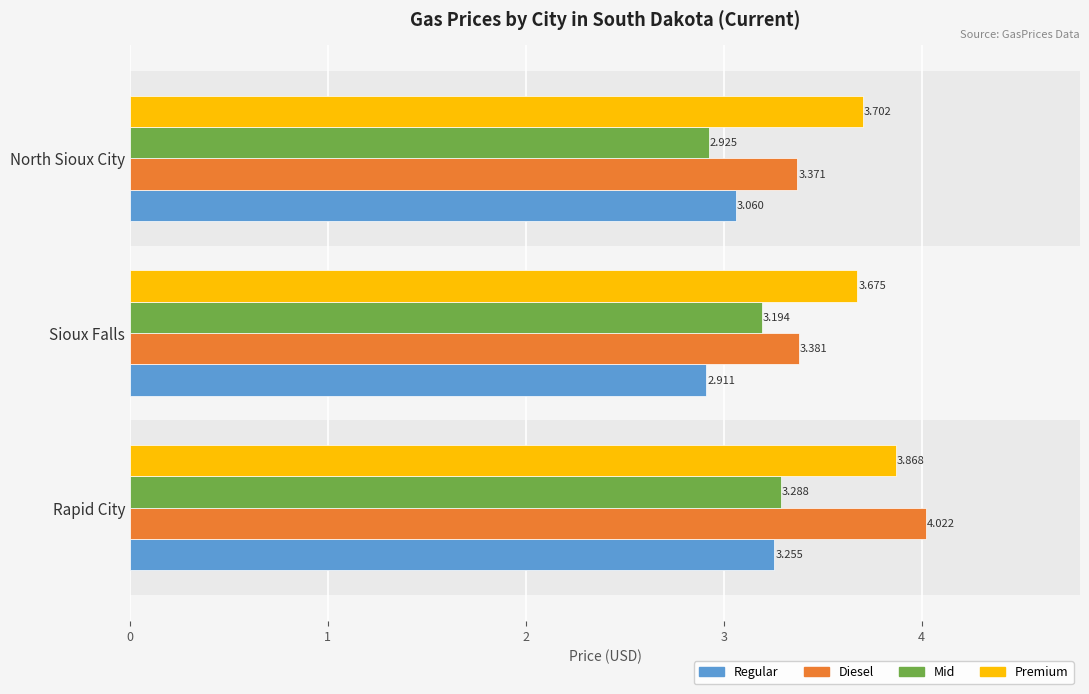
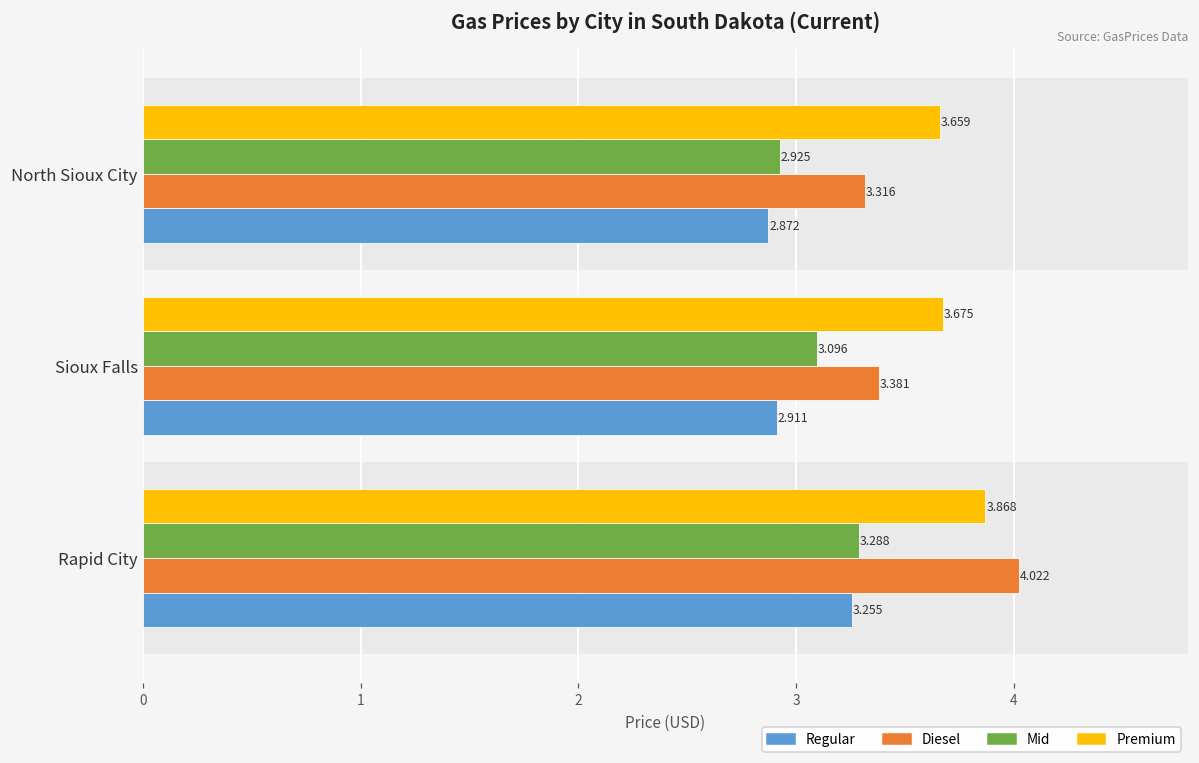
  {
    "Regular": {
-     "North Sioux City": 3.060,
+     "North Sioux City": 2.872,
      "Sioux Falls": 2.911,
      "Rapid City": 3.255
    },
    "Diesel": {
-     "North Sioux City": 3.371,
+     "North Sioux City": 3.316,
      "Sioux Falls": 3.381,
      "Rapid City": 4.022
    },
    "Mid": {
      "North Sioux City": 2.925,
-     "Sioux Falls": 3.194,
+     "Sioux Falls": 3.096,
      "Rapid City": 3.288
    },
    "Premium": {
-     "North Sioux City": 3.702,
+     "North Sioux City": 3.659,
      "Sioux Falls": 3.675,
      "Rapid City": 3.868
    }
  }
